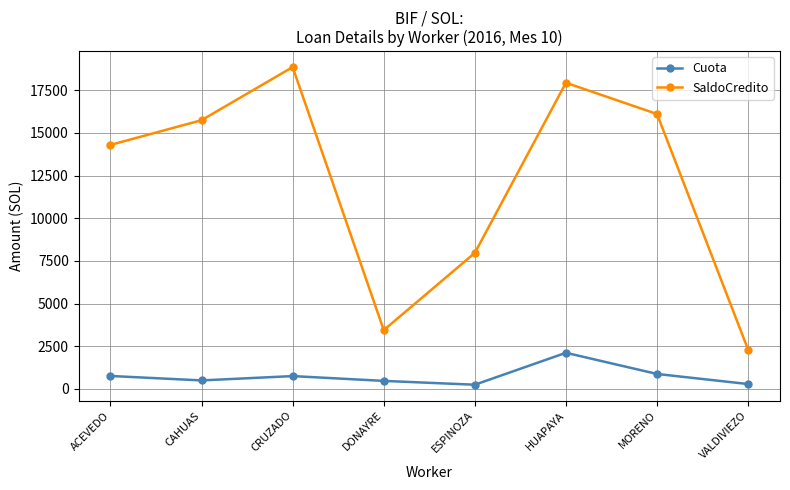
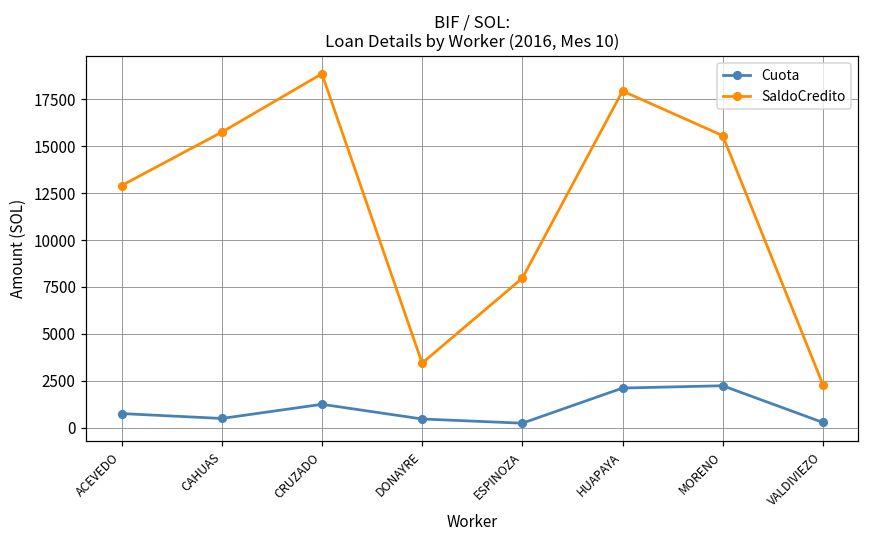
  {
    "Cuota": {
      "ACEVEDO": 800,
      "CAHUAS": 500,
-     "CRUZADO": 800,
+     "CRUZADO": 1300,
      "DONAYRE": 500,
      "ESPINOZA": 200,
      "HUAPAYA": 2100,
-     "MORENO": 900,
+     "MORENO": 2200,
      "VALDIVIEZO": 300
    },
    "SaldoCredito": {
-     "ACEVEDO": 14300,
+     "ACEVEDO": 12900,
      "CAHUAS": 15700,
      "CRUZADO": 18800,
      "DONAYRE": 3400,
      "ESPINOZA": 8000,
      "HUAPAYA": 17900,
-     "MORENO": 16100,
+     "MORENO": 15600,
      "VALDIVIEZO": 2300
    }
  }
